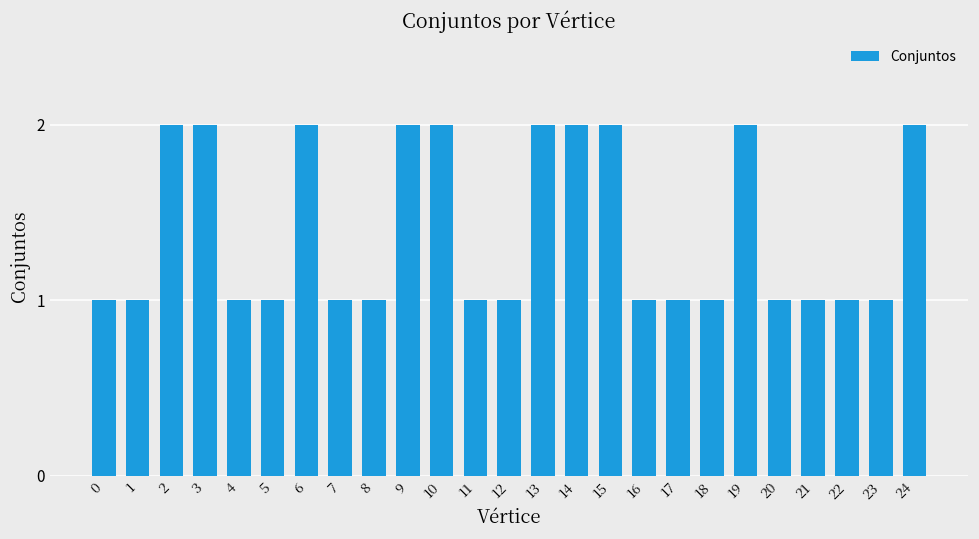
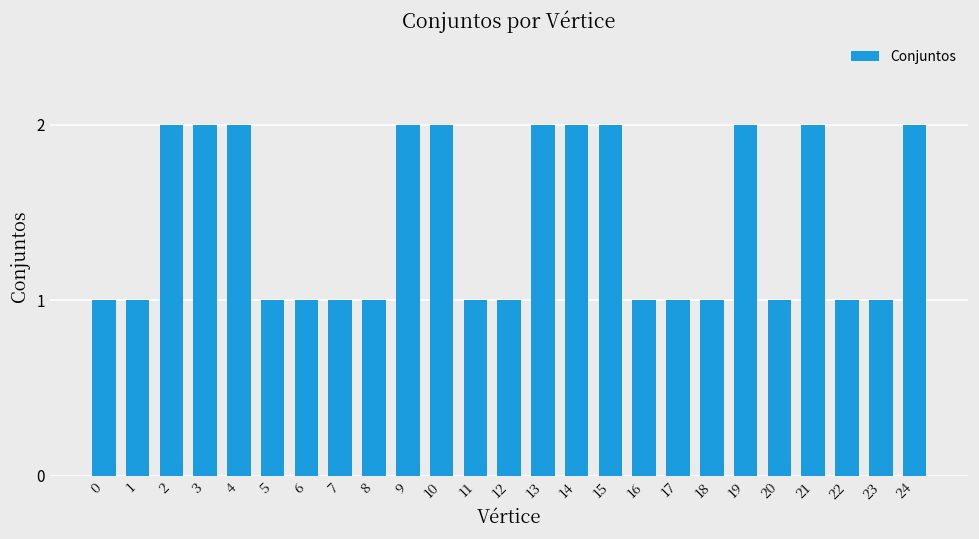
  {
    "0": 1,
    "1": 1,
    "2": 2,
    "3": 2,
-   "4": 1,
+   "4": 2,
    "5": 1,
-   "6": 2,
+   "6": 1,
    "7": 1,
    "8": 1,
    "9": 2,
    "10": 2,
    "11": 1,
    "12": 1,
    "13": 2,
    "14": 2,
    "15": 2,
    "16": 1,
    "17": 1,
    "18": 1,
    "19": 2,
    "20": 1,
-   "21": 1,
+   "21": 2,
    "22": 1,
    "23": 1,
    "24": 2
  }
